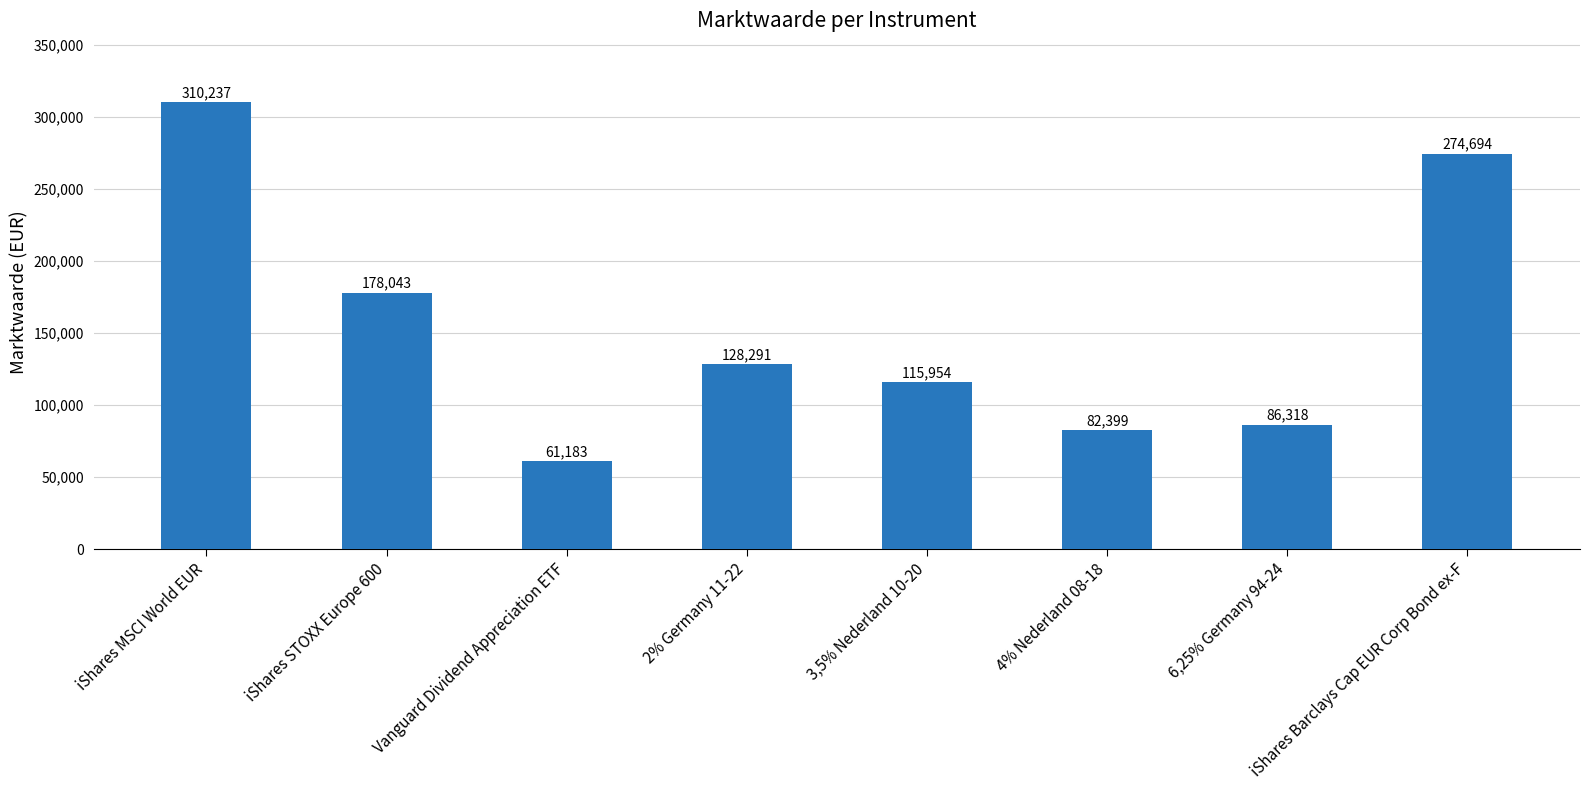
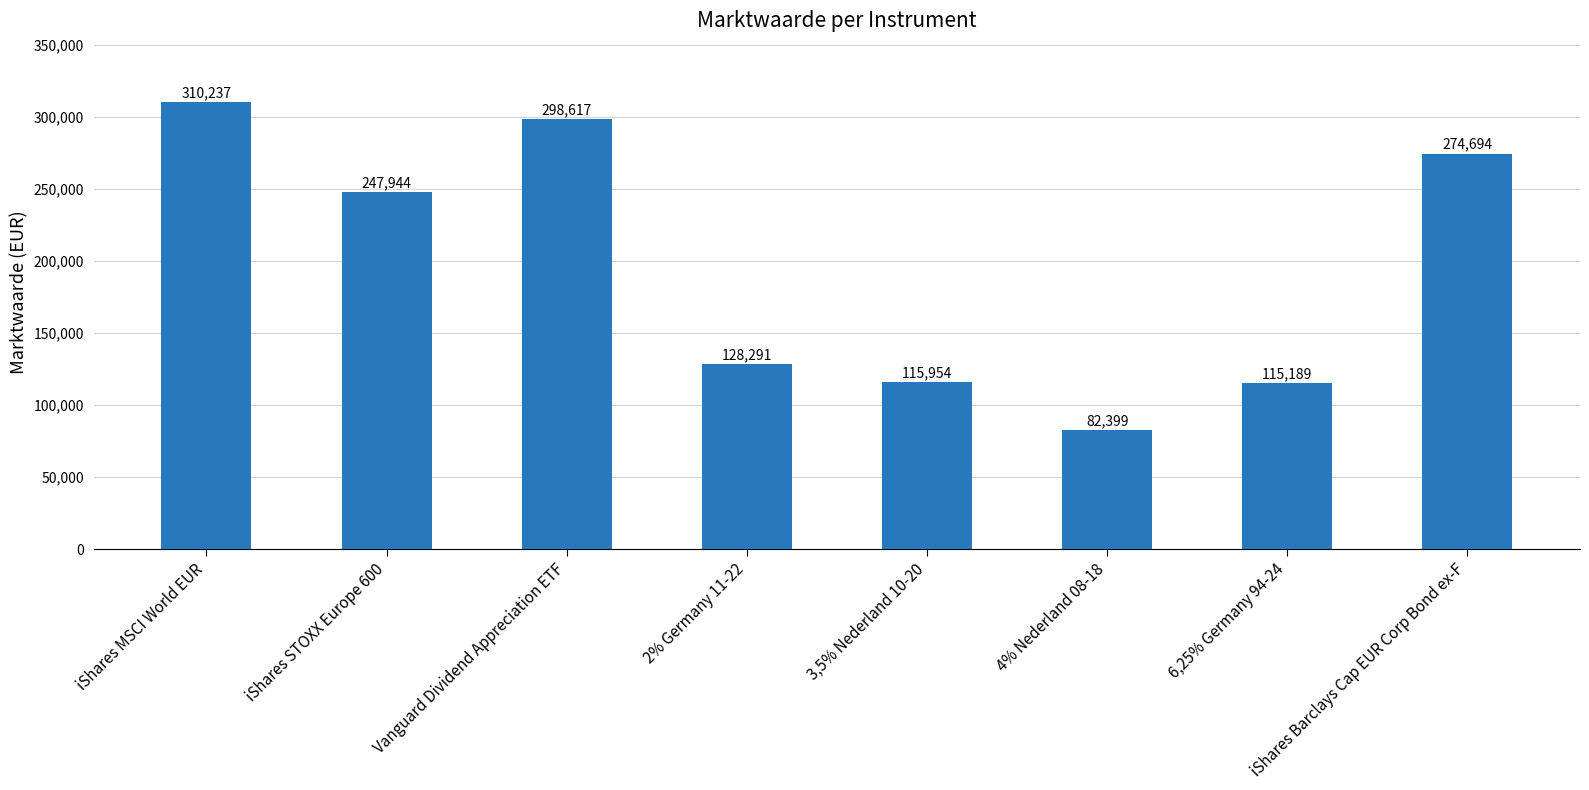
  {
    "iShares MSCI World EUR": "310,237",
-   "iShares STOXX Europe 600": "178,043",
-   "Vanguard Dividend Appreciation ETF": "61,183",
+   "iShares STOXX Europe 600": "247,944",
+   "Vanguard Dividend Appreciation ETF": "298,617",
    "2% Germany 11-22": "128,291",
    "3,5% Nederland 10-20": "115,954",
    "4% Nederland 08-18": "82,399",
-   "6,25% Germany 94-24": "86,318",
+   "6,25% Germany 94-24": "115,189",
    "iShares Barclays Cap EUR Corp Bond ex-F": "274,694"
  }
